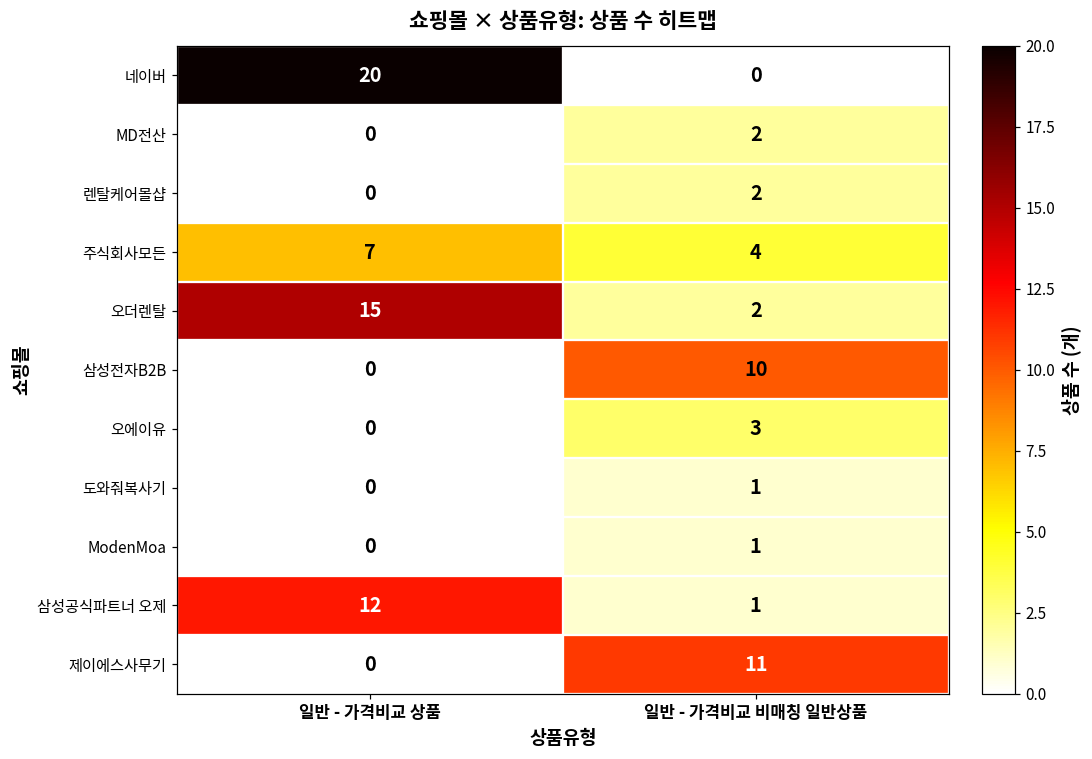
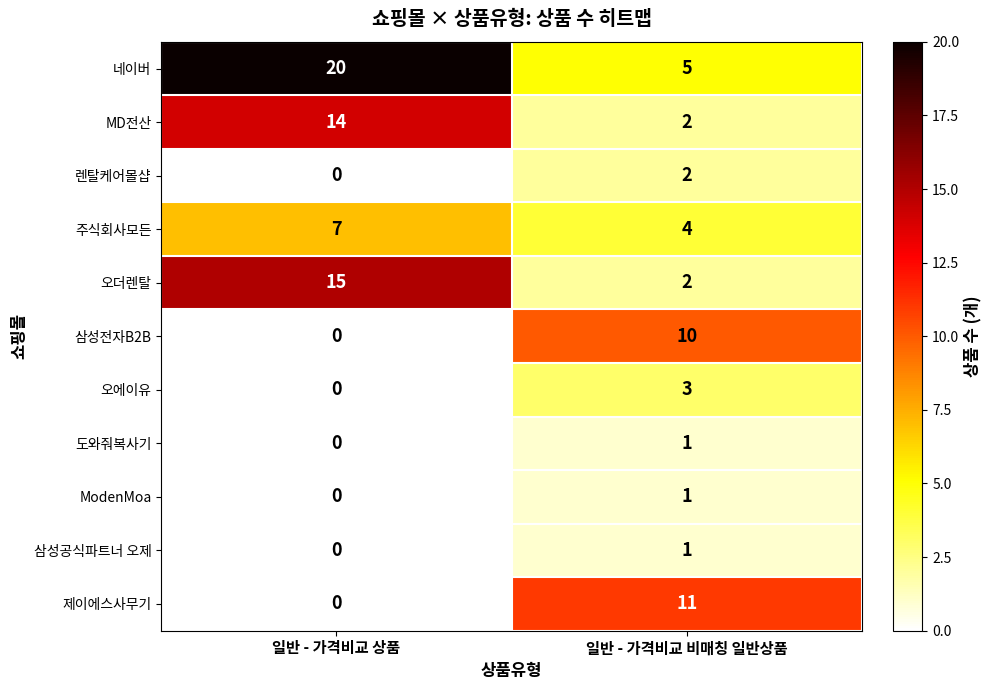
  {
    "네이버": {
      "일반 - 가격비교 상품": 20,
-     "일반 - 가격비교 비매칭 일반상품": 0
+     "일반 - 가격비교 비매칭 일반상품": 5
    },
    "MD전산": {
-     "일반 - 가격비교 상품": 0,
+     "일반 - 가격비교 상품": 14,
      "일반 - 가격비교 비매칭 일반상품": 2
    },
    "렌탈케어몰샵": {
      "일반 - 가격비교 상품": 0,
      "일반 - 가격비교 비매칭 일반상품": 2
    },
    "주식회사모든": {
      "일반 - 가격비교 상품": 7,
      "일반 - 가격비교 비매칭 일반상품": 4
    },
    "오더렌탈": {
      "일반 - 가격비교 상품": 15,
      "일반 - 가격비교 비매칭 일반상품": 2
    },
    "삼성전자B2B": {
      "일반 - 가격비교 상품": 0,
      "일반 - 가격비교 비매칭 일반상품": 10
    },
    "오에이유": {
      "일반 - 가격비교 상품": 0,
      "일반 - 가격비교 비매칭 일반상품": 3
    },
    "도와줘복사기": {
      "일반 - 가격비교 상품": 0,
      "일반 - 가격비교 비매칭 일반상품": 1
    },
    "ModenMoa": {
      "일반 - 가격비교 상품": 0,
      "일반 - 가격비교 비매칭 일반상품": 1
    },
    "삼성공식파트너 오제": {
-     "일반 - 가격비교 상품": 12,
+     "일반 - 가격비교 상품": 0,
      "일반 - 가격비교 비매칭 일반상품": 1
    },
    "제이에스사무기": {
      "일반 - 가격비교 상품": 0,
      "일반 - 가격비교 비매칭 일반상품": 11
    }
  }
